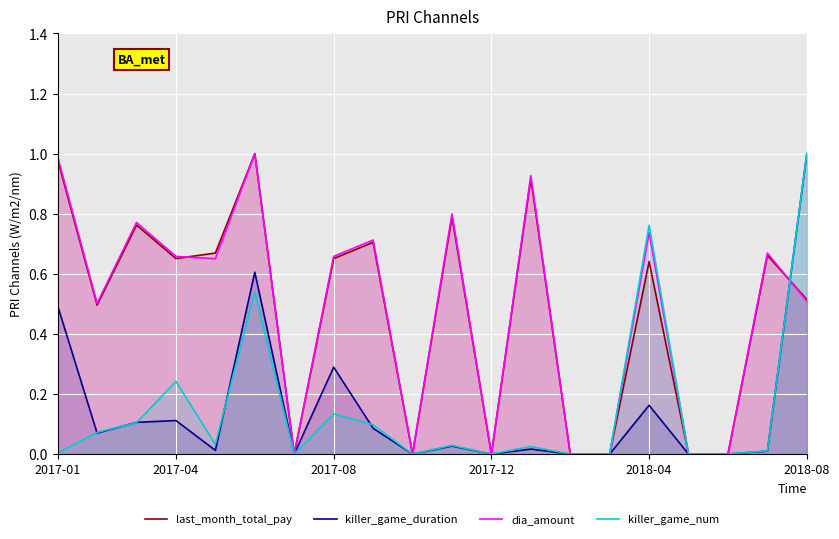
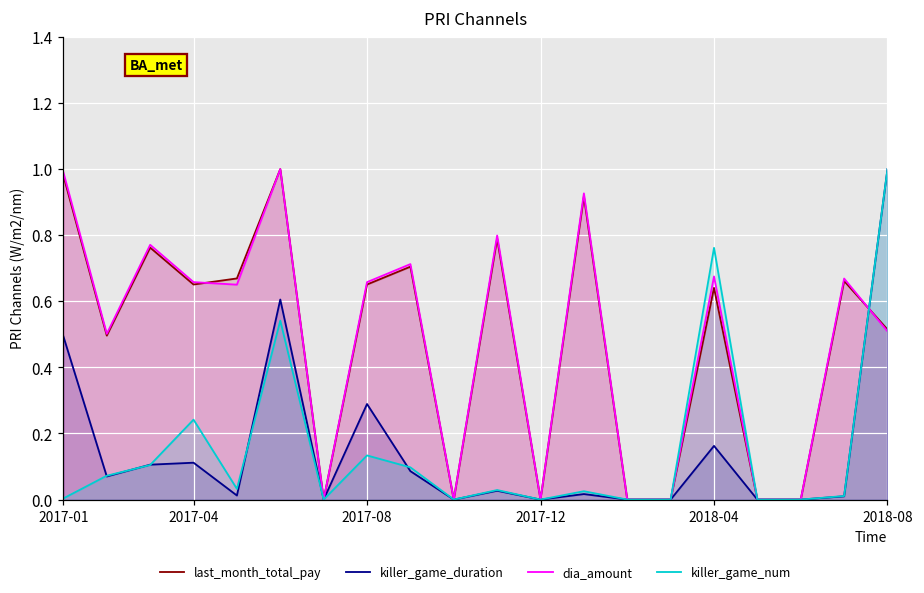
  {
    "last_month_total_pay": {
      "2017-01": 0.98,
      "2018-04": 0.64
    },
    "killer_game_duration": {
      "2017-01": 0.49,
      "2017-04": 0.11,
      "2017-08": 0.29,
      "2018-04": 0.16
    },
    "dia_amount": {
      "2017-01": 0.99,
-     "2018-04": 0.74
+     "2018-04": 0.68
    },
    "killer_game_num": {
      "2017-01": 0.00,
      "2017-04": 0.24,
      "2017-08": 0.13,
      "2018-04": 0.76
    }
  }
